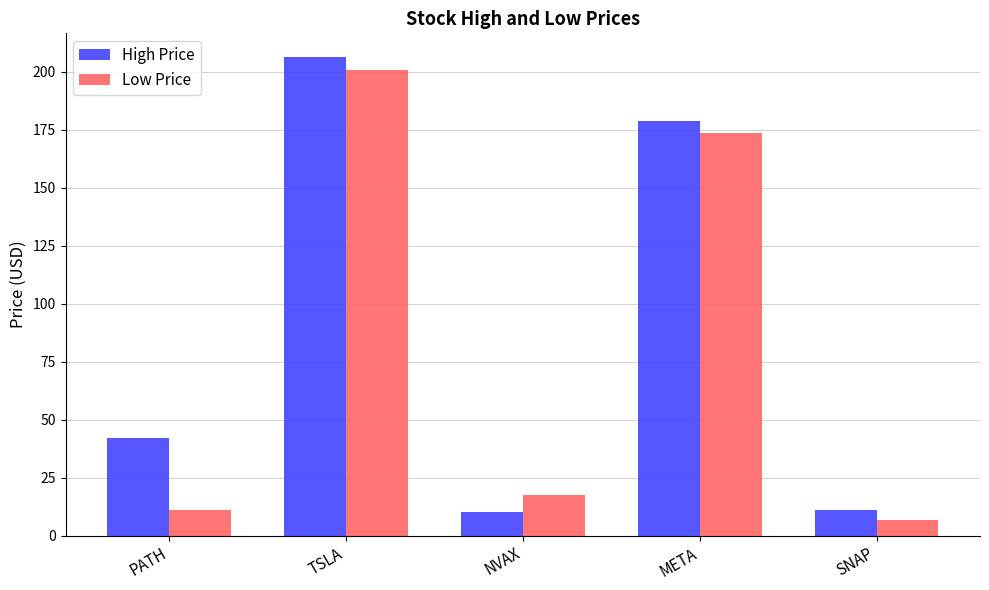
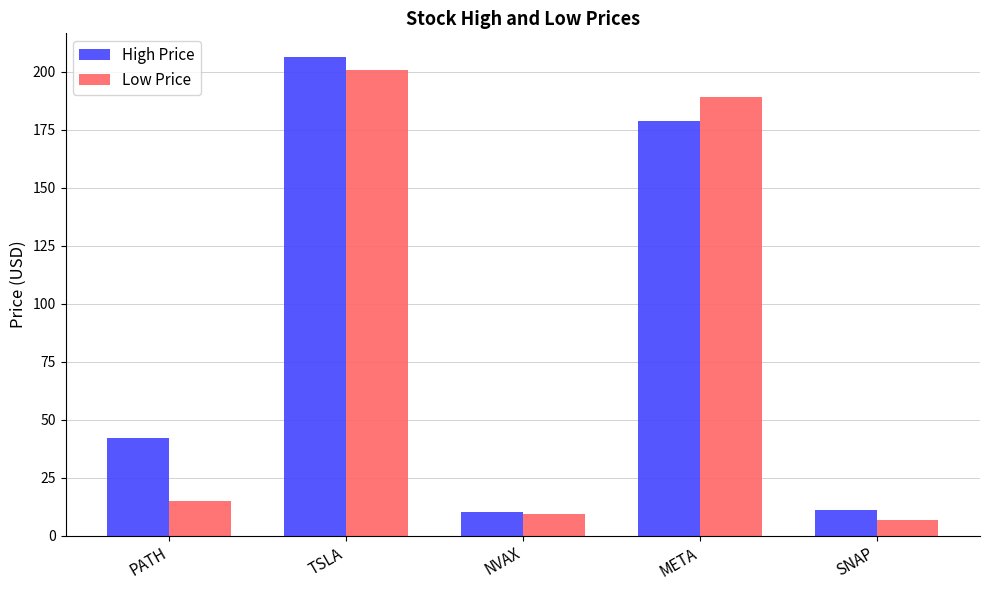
  {
    "High Price": {
      "PATH": 42,
      "TSLA": 206,
      "NVAX": 10,
      "META": 179,
      "SNAP": 11
    },
    "Low Price": {
-     "PATH": 11,
+     "PATH": 15,
      "TSLA": 201,
-     "NVAX": 18,
-     "META": 173,
+     "NVAX": 9,
+     "META": 189,
      "SNAP": 7
    }
  }
